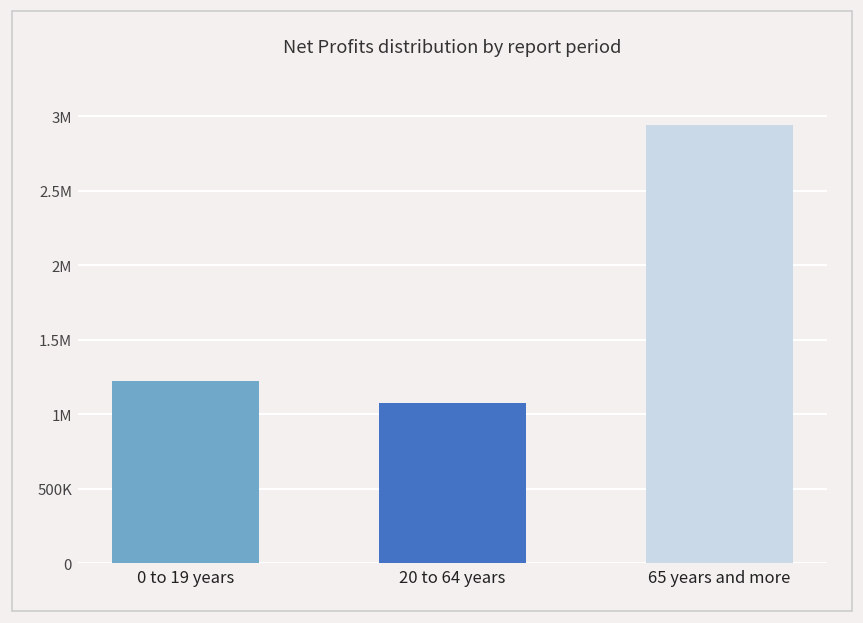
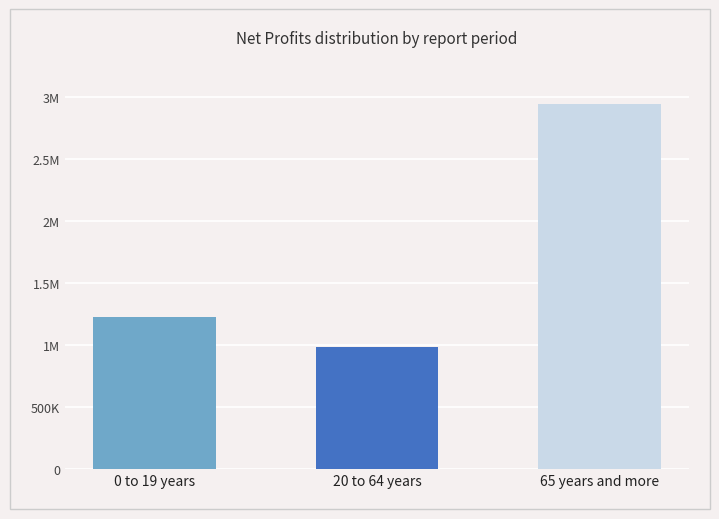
  {
    "0 to 19 years": 1230000,
-   "20 to 64 years": 1080000,
+   "20 to 64 years": 980000,
    "65 years and more": 2940000
  }
